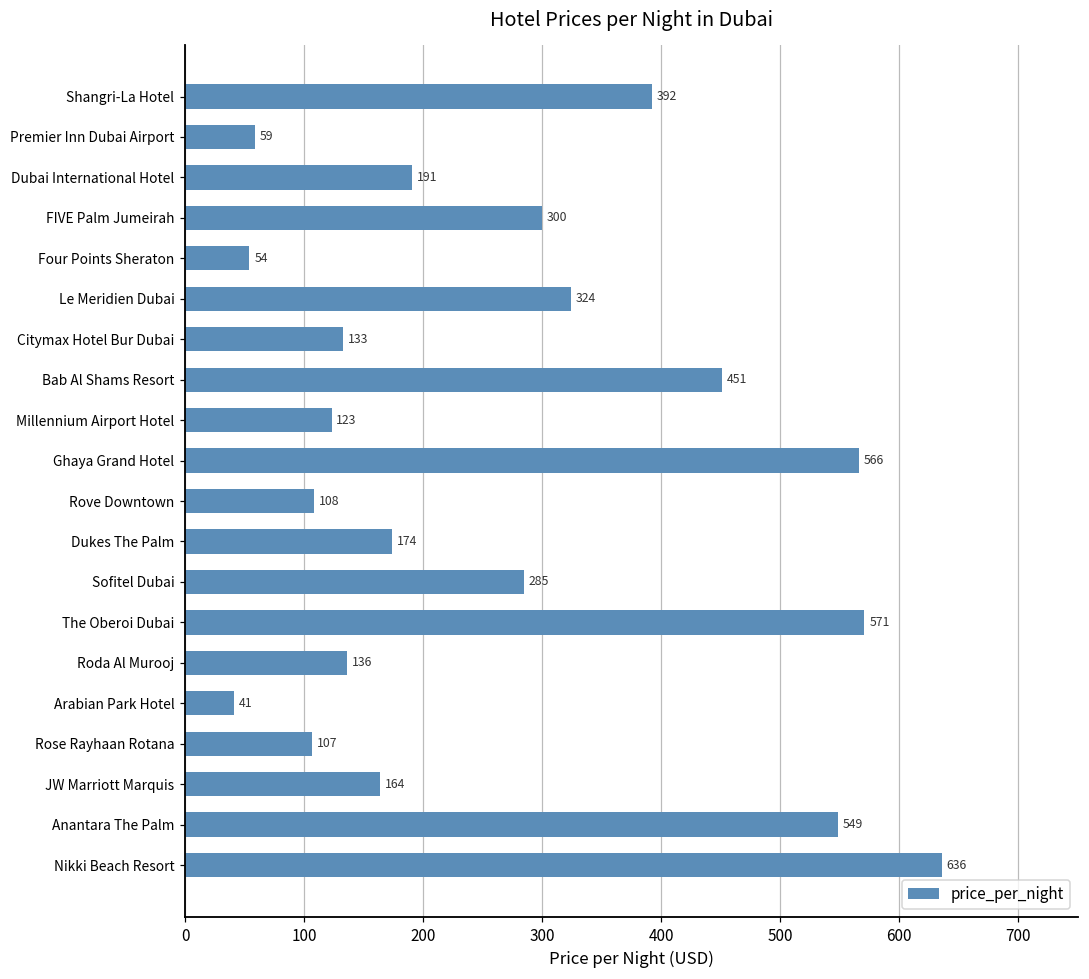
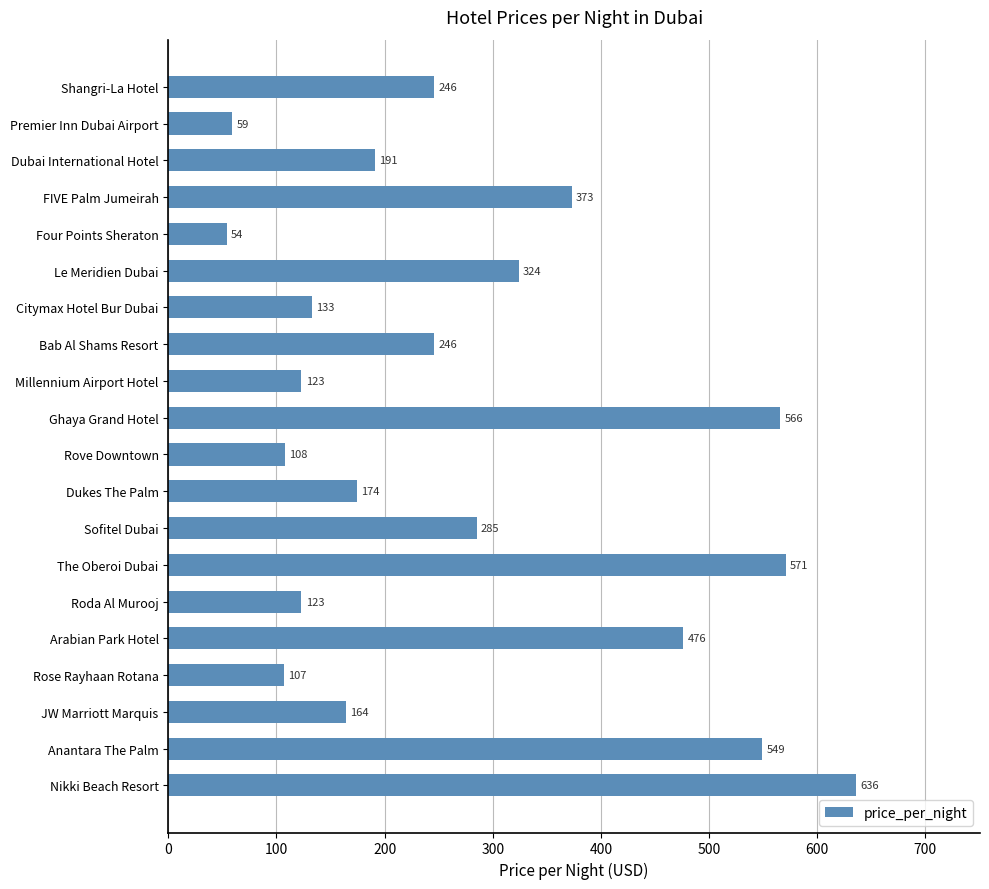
  {
-   "Shangri-La Hotel": 392,
+   "Shangri-La Hotel": 246,
    "Premier Inn Dubai Airport": 59,
    "Dubai International Hotel": 191,
-   "FIVE Palm Jumeirah": 300,
+   "FIVE Palm Jumeirah": 373,
    "Four Points Sheraton": 54,
    "Le Meridien Dubai": 324,
    "Citymax Hotel Bur Dubai": 133,
-   "Bab Al Shams Resort": 451,
+   "Bab Al Shams Resort": 246,
    "Millennium Airport Hotel": 123,
    "Ghaya Grand Hotel": 566,
    "Rove Downtown": 108,
    "Dukes The Palm": 174,
    "Sofitel Dubai": 285,
    "The Oberoi Dubai": 571,
-   "Roda Al Murooj": 136,
-   "Arabian Park Hotel": 41,
+   "Roda Al Murooj": 123,
+   "Arabian Park Hotel": 476,
    "Rose Rayhaan Rotana": 107,
    "JW Marriott Marquis": 164,
    "Anantara The Palm": 549,
    "Nikki Beach Resort": 636
  }
